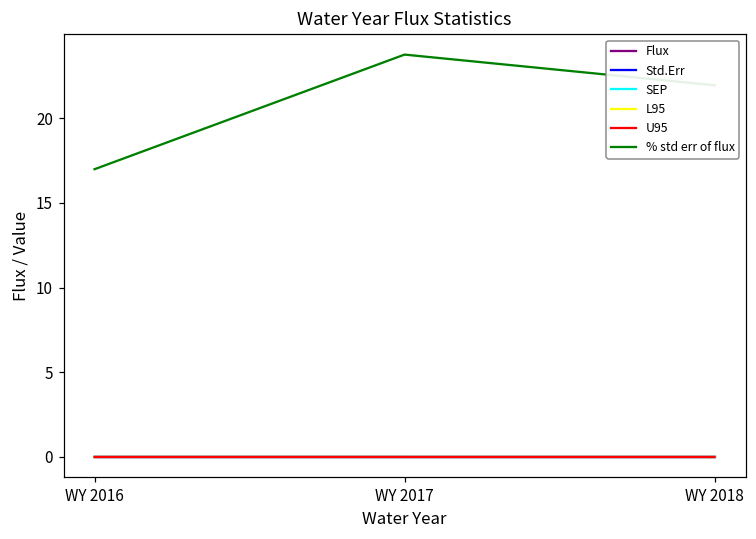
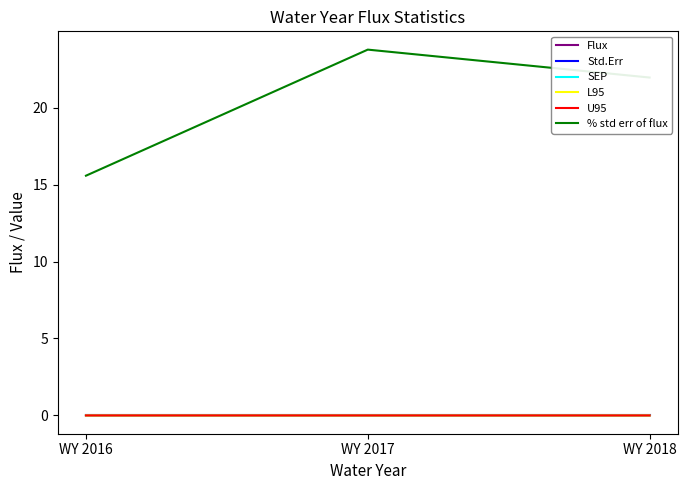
  {
    "U95": {
      "WY 2016": 0.0,
      "WY 2017": 0.0,
      "WY 2018": 0.0
    },
    "% std err of flux": {
-     "WY 2016": 17.0,
+     "WY 2016": 15.6,
      "WY 2017": 23.8
    }
  }
